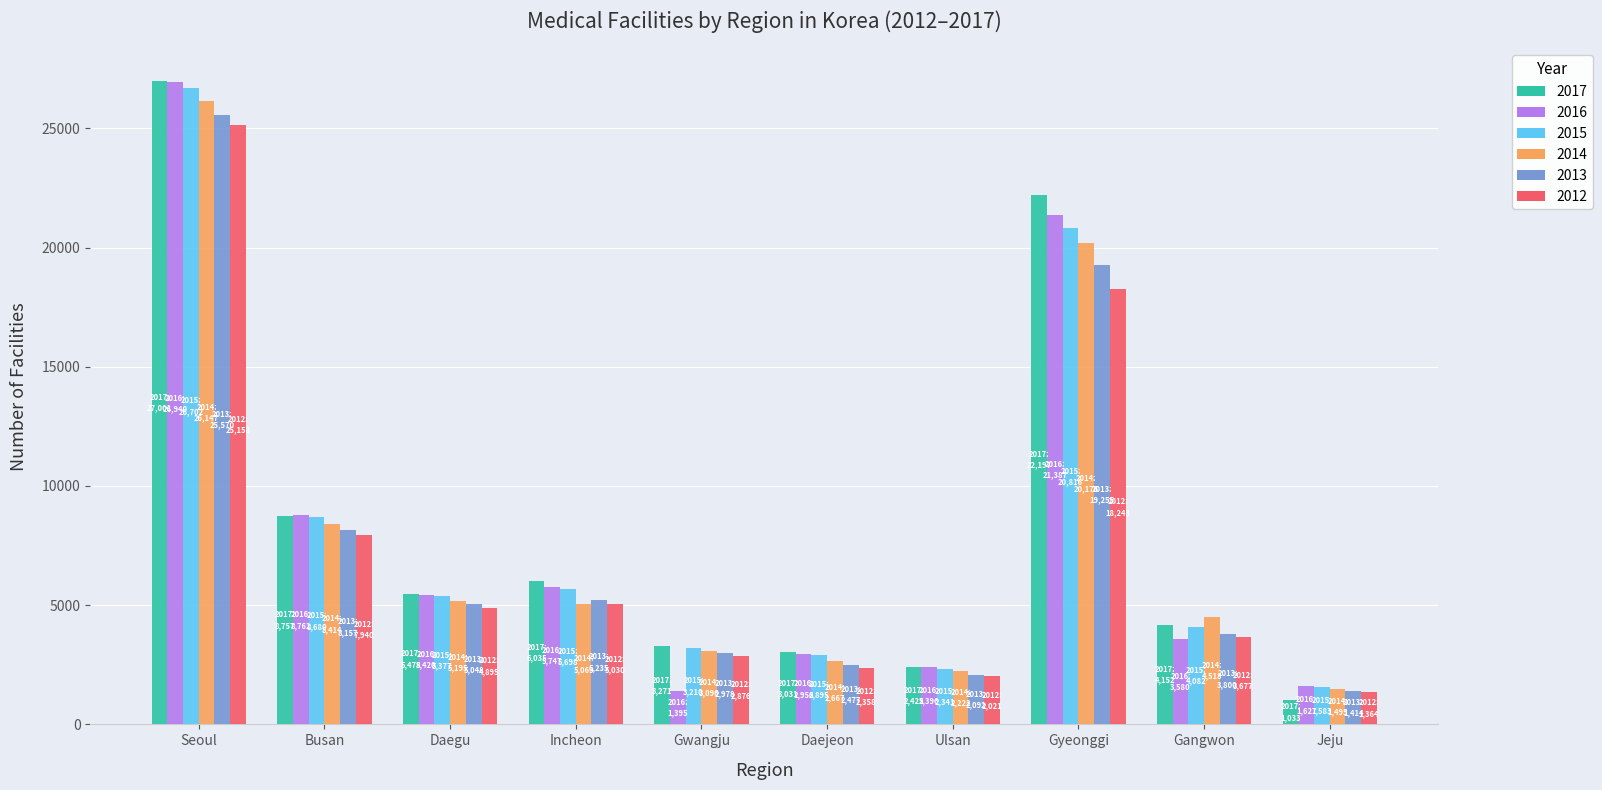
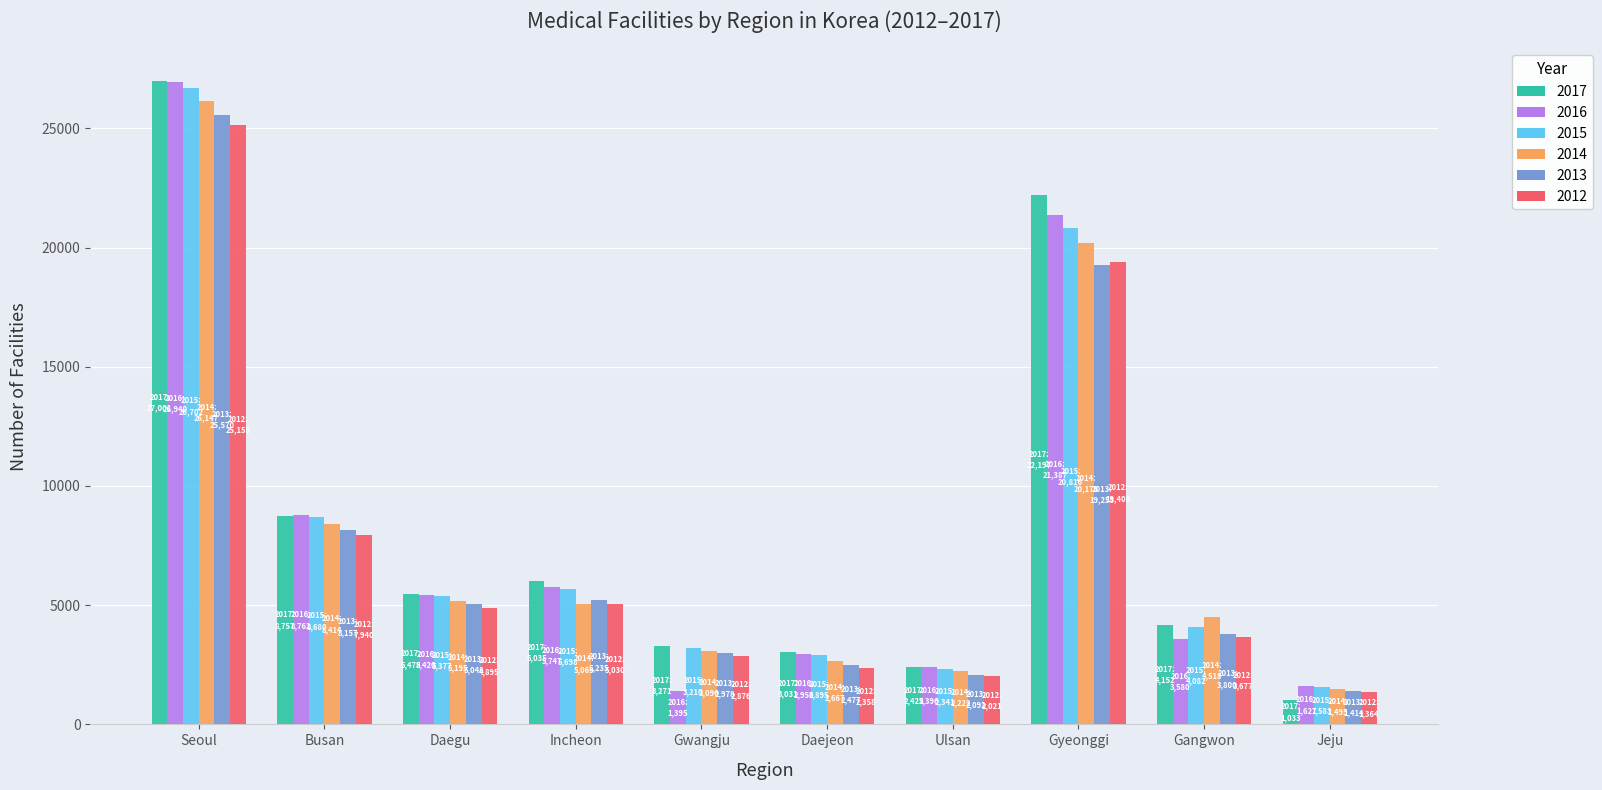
  {
    "2017": {
      "Gwangju": "3,271"
    },
    "2016": {
      "Gwangju": "1,395"
    },
    "2012": {
-     "Gyeonggi": "18,243"
+     "Gyeonggi": "19,406"
    }
  }
